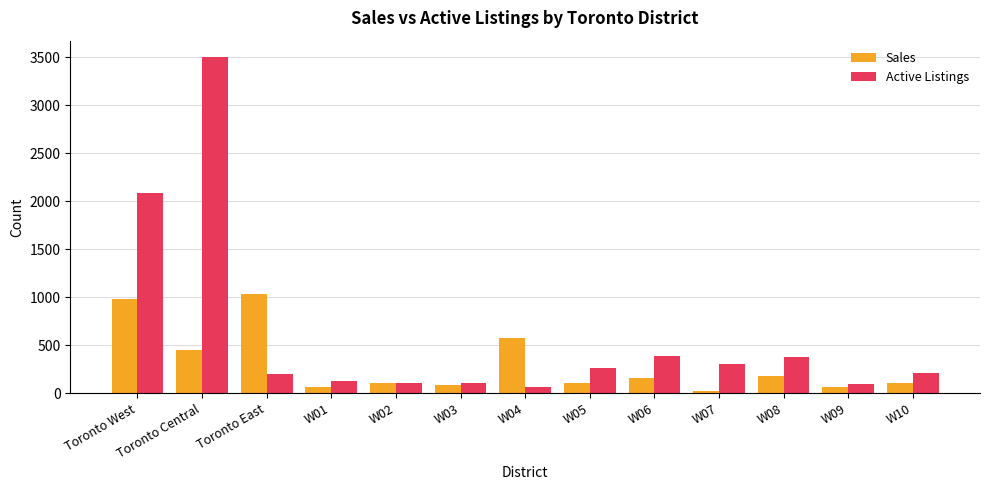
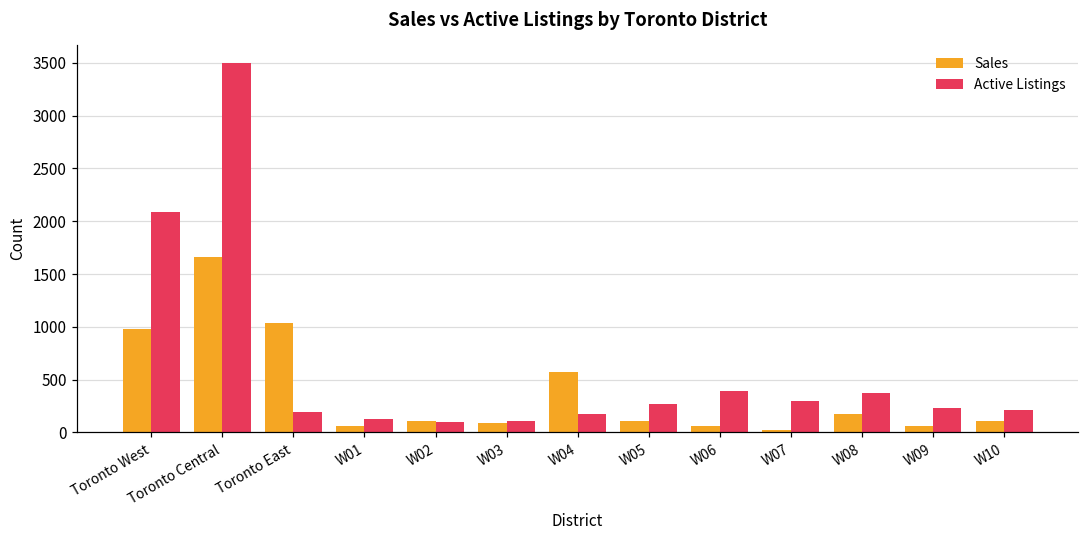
  {
    "Sales": {
      "Toronto West": 1000,
-     "Toronto Central": 400,
+     "Toronto Central": 1700,
      "Toronto East": 1000,
      "W01": 100,
      "W02": 100,
      "W03": 100,
      "W04": 600,
      "W05": 100,
-     "W06": 200,
+     "W06": 100,
      "W08": 200,
      "W09": 100,
      "W10": 100
    },
    "Active Listings": {
      "Toronto West": 2100,
      "Toronto Central": 3500,
      "Toronto East": 200,
      "W01": 100,
      "W02": 100,
      "W03": 100,
-     "W04": 100,
+     "W04": 200,
      "W05": 300,
      "W06": 400,
      "W07": 300,
      "W08": 400,
-     "W09": 100,
+     "W09": 200,
      "W10": 200
    }
  }
